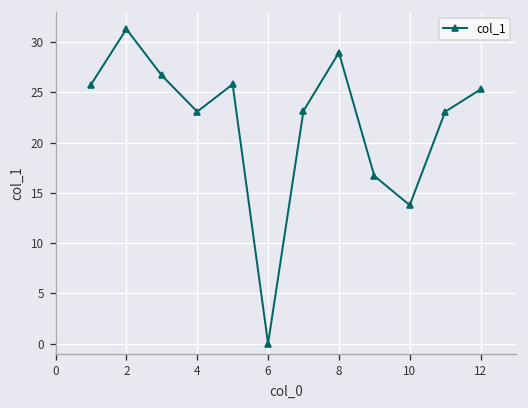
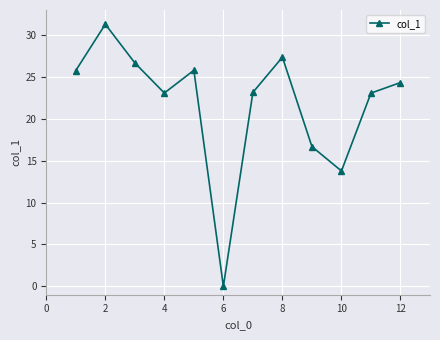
  {
    "2": 31,
    "4": 23,
    "6": 0,
-   "8": 29,
+   "8": 27,
    "10": 14,
-   "12": 25
+   "12": 24
  }
